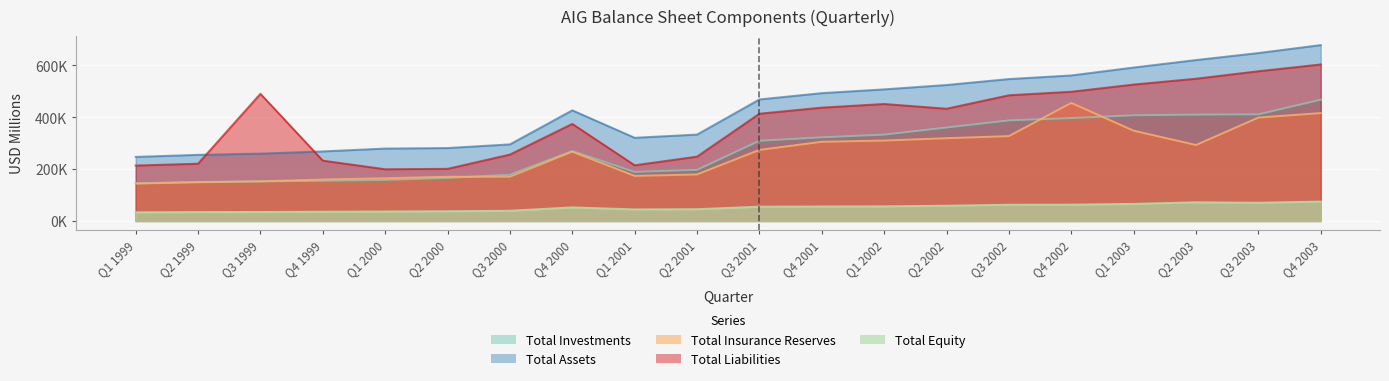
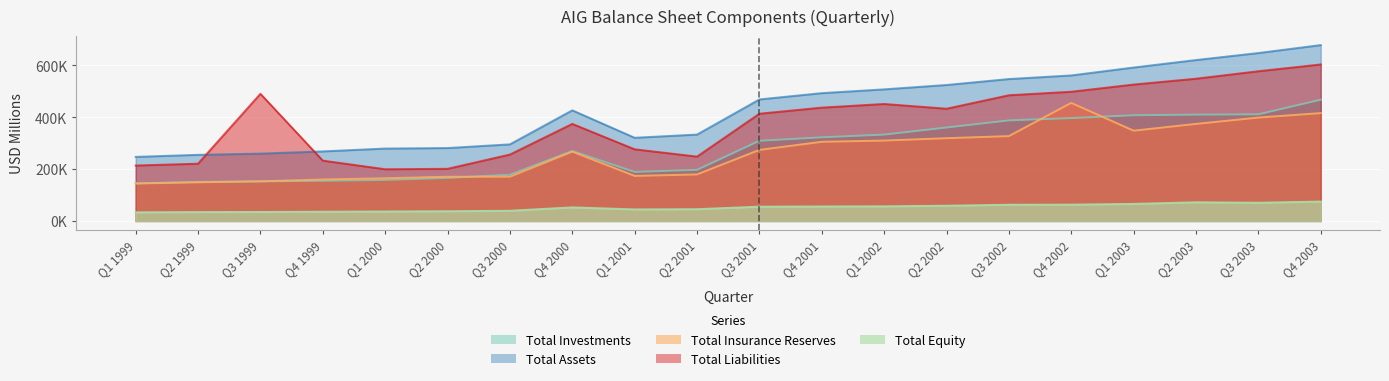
  {
    "Total Insurance Reserves": {
      "Q1 2001": 170000,
      "Q2 2001": 180000,
      "Q3 2001": 270000,
      "Q4 2001": 310000,
      "Q1 2002": 310000,
      "Q2 2002": 320000,
      "Q3 2002": 330000,
      "Q4 2002": 460000,
      "Q1 2003": 350000,
-     "Q2 2003": 290000,
+     "Q2 2003": 370000,
      "Q3 2003": 400000,
      "Q4 2003": 420000
    },
    "Total Liabilities": {
      "Q1 1999": 210000,
      "Q2 1999": 220000,
      "Q3 1999": 490000,
      "Q4 1999": 230000,
      "Q1 2000": 200000,
      "Q2 2000": 200000,
      "Q3 2000": 260000,
      "Q4 2000": 370000,
-     "Q1 2001": 210000,
+     "Q1 2001": 280000,
      "Q2 2001": 250000,
      "Q3 2001": 410000,
      "Q4 2001": 440000,
      "Q1 2002": 450000,
      "Q2 2002": 430000,
      "Q3 2002": 480000,
      "Q4 2002": 500000,
      "Q1 2003": 530000,
      "Q2 2003": 550000,
      "Q3 2003": 580000,
      "Q4 2003": 600000
    }
  }
